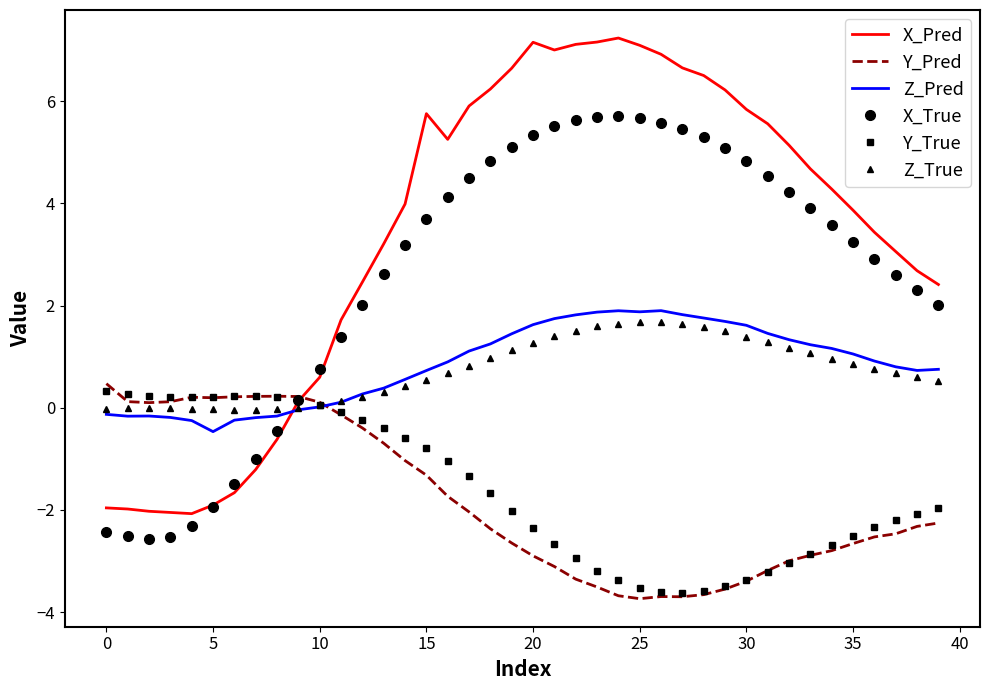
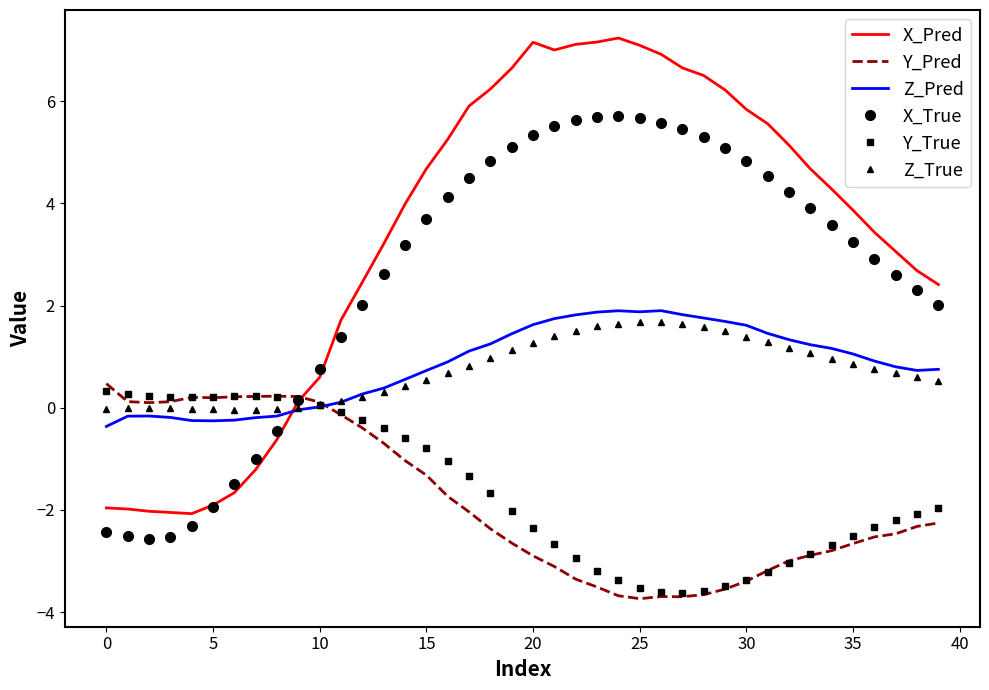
  {
    "X_Pred": {
      "0": -2.0,
      "10": 0.6,
-     "15": 5.8,
+     "15": 4.7,
      "20": 7.2,
      "25": 7.1,
      "30": 5.8,
      "35": 3.9
    },
    "Y_Pred": {
      "0": 0.5,
      "10": 0.1,
      "15": -1.3,
      "20": -2.9,
      "25": -3.7,
      "35": -2.7
    },
    "Z_Pred": {
-     "0": -0.1,
-     "5": -0.5,
+     "0": -0.4,
+     "5": -0.3,
      "15": 0.7,
      "20": 1.6,
      "25": 1.9,
      "30": 1.6,
      "35": 1.1
    }
  }
